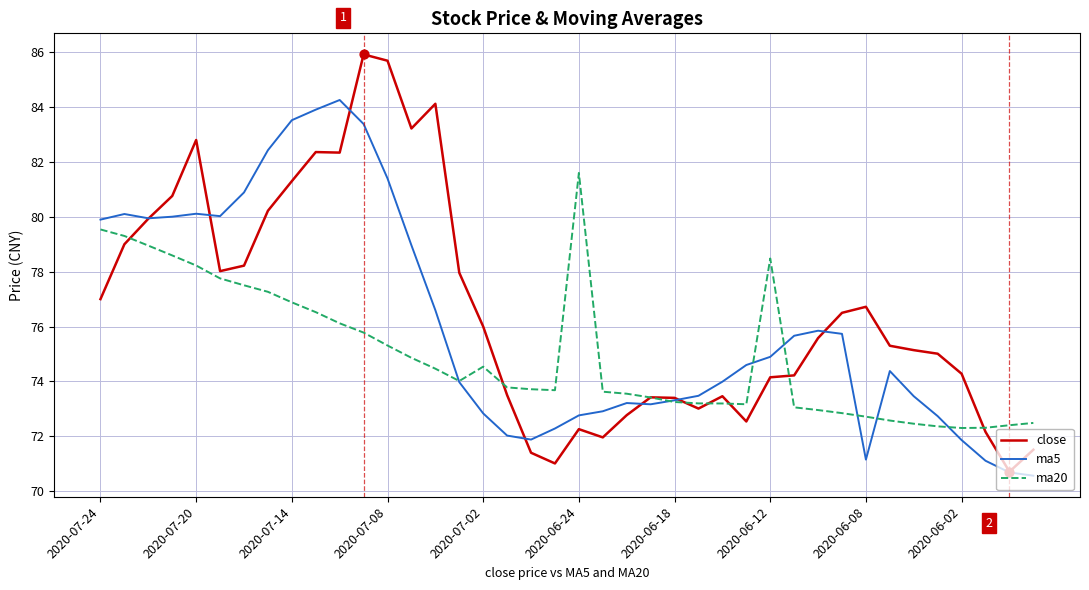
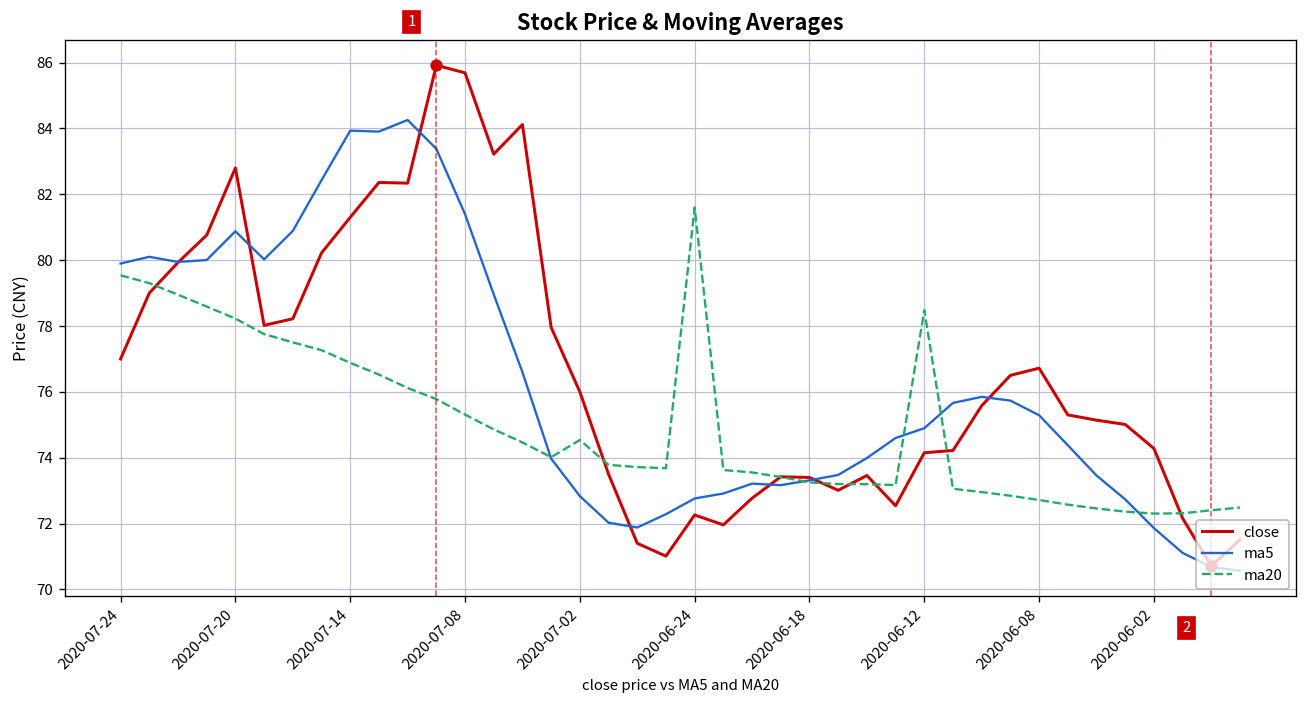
  {
    "ma5": {
      "2020-07-24": 79.9,
-     "2020-07-20": 80.1,
-     "2020-07-14": 83.5,
+     "2020-07-20": 80.9,
+     "2020-07-14": 83.9,
      "2020-07-08": 81.4,
      "2020-07-02": 72.8,
      "2020-06-24": 72.8,
      "2020-06-12": 74.9,
-     "2020-06-08": 71.2,
+     "2020-06-08": 75.3,
      "2020-06-02": 71.9
    },
    "ma20": {
      "2020-07-24": 79.5,
      "2020-07-20": 78.2,
      "2020-07-14": 76.9,
      "2020-07-08": 75.3,
      "2020-07-02": 74.5,
      "2020-06-24": 81.6,
      "2020-06-12": 78.5,
      "2020-06-08": 72.7,
      "2020-06-02": 72.3
    }
  }
